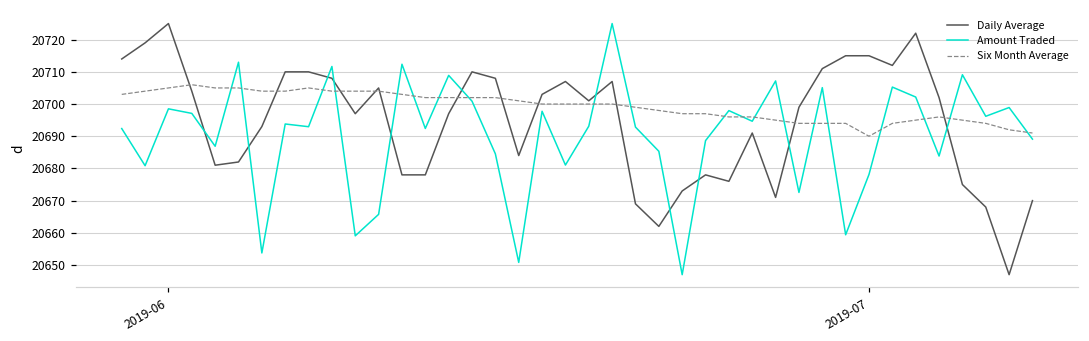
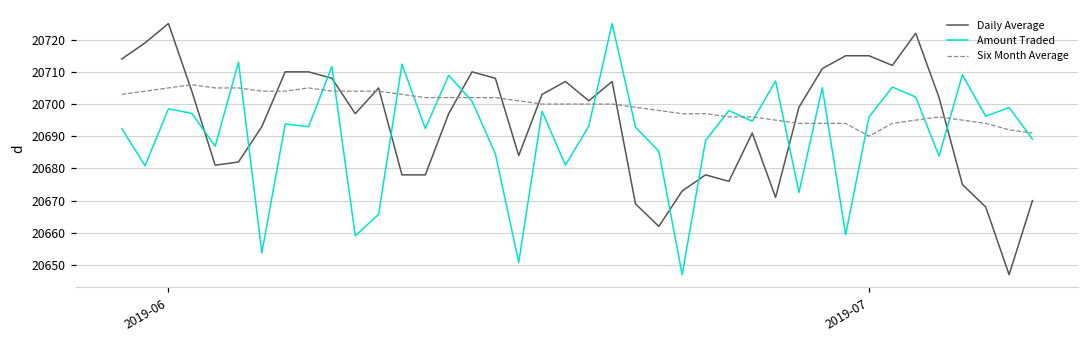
  {
    "Daily Average": {
      "2019-06": 20725,
      "2019-07": 20715
    },
    "Amount Traded": {
      "2019-06": 20699,
-     "2019-07": 20678
+     "2019-07": 20696
    },
    "Six Month Average": {
      "2019-06": 20705,
      "2019-07": 20690
    }
  }
